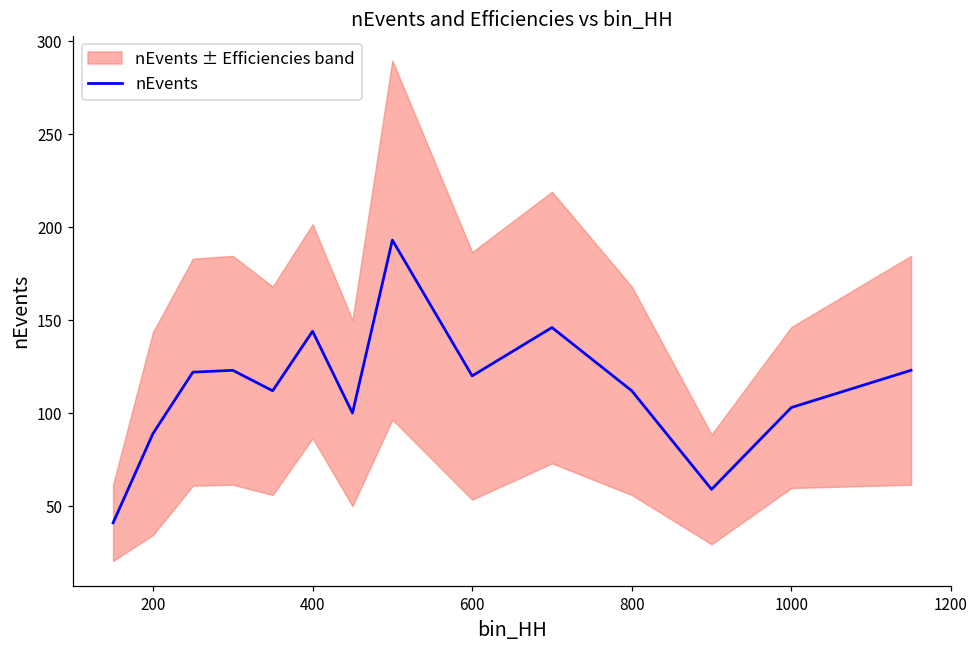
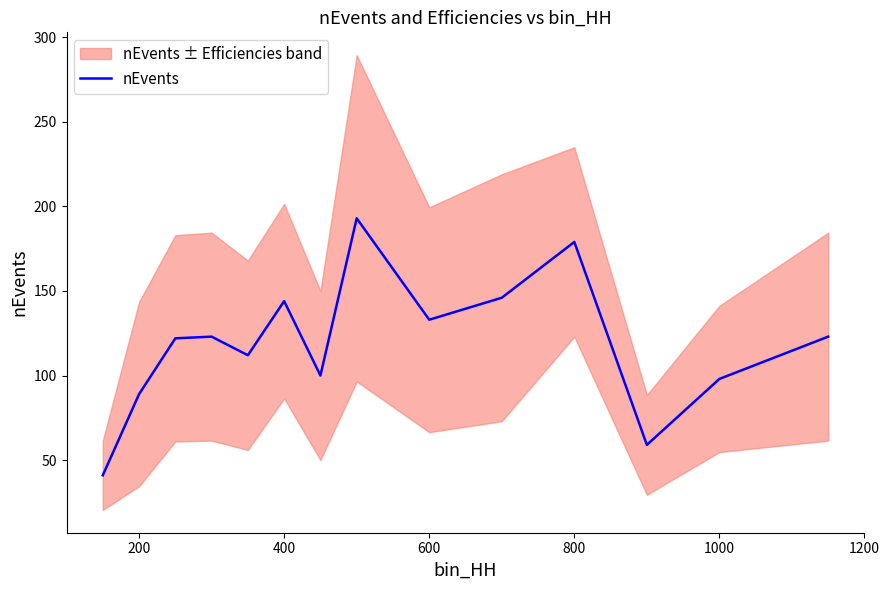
  {
    "nEvents": {
      "200": 89,
      "400": 144,
-     "600": 120,
-     "800": 112,
-     "1000": 103
+     "600": 133,
+     "800": 179,
+     "1000": 98
    }
  }
